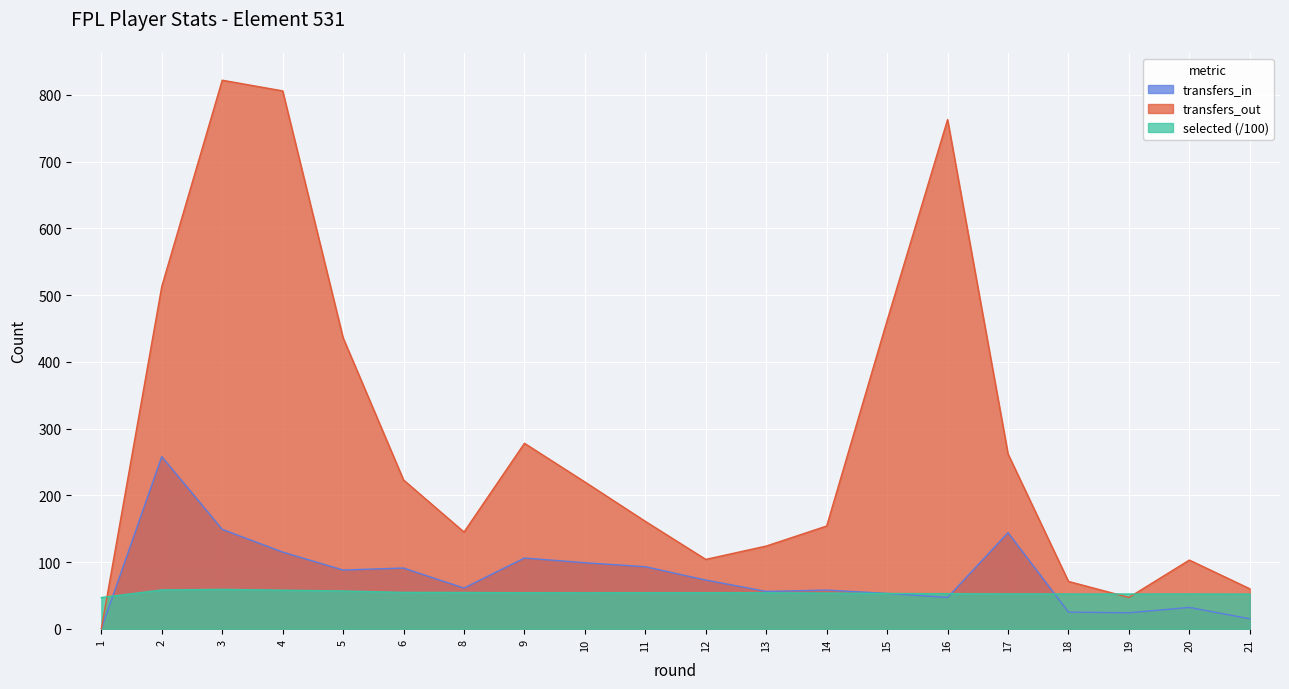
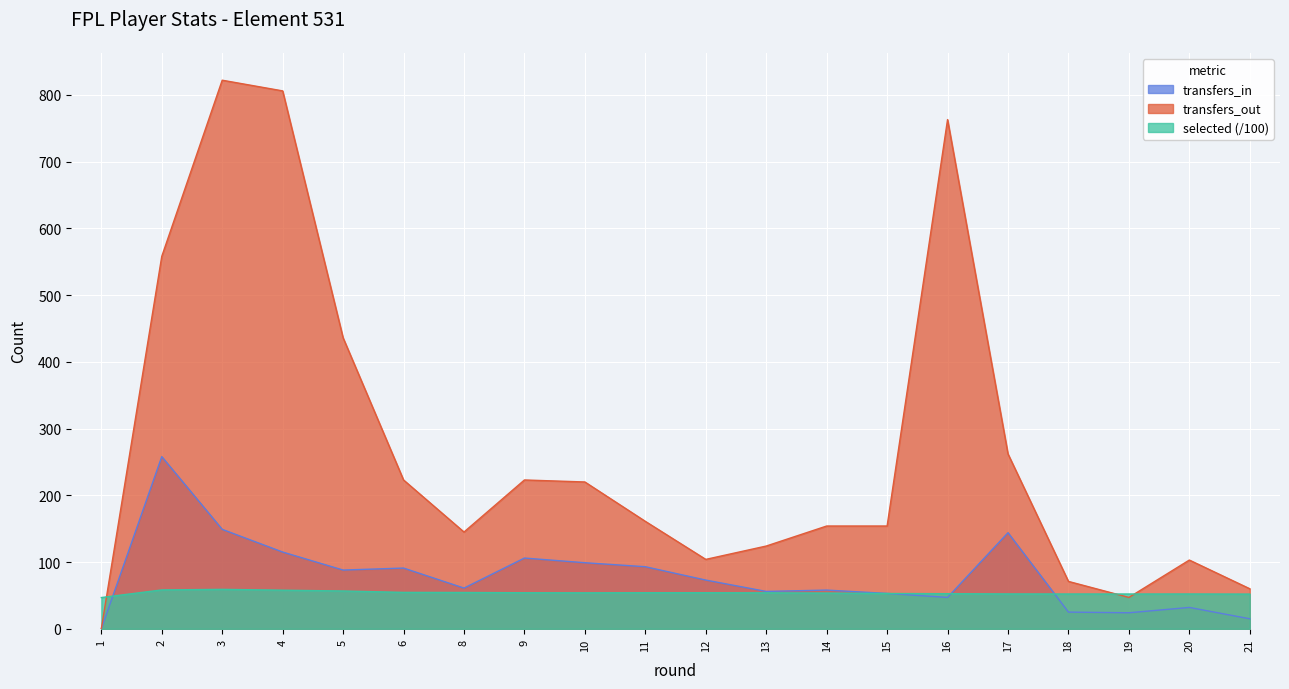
  {
    "transfers_in": {
      "2": 260,
      "3": 150,
      "4": 120,
      "5": 90,
      "6": 90,
      "8": 60,
      "9": 110,
      "10": 100,
      "11": 90,
      "12": 70,
      "14": 60,
      "16": 50,
      "17": 140,
      "18": 30,
      "19": 20,
      "20": 30,
      "21": 20
    },
    "transfers_out": {
-     "2": 510,
+     "2": 560,
      "3": 820,
      "4": 810,
      "5": 440,
      "6": 220,
      "8": 150,
-     "9": 280,
+     "9": 220,
      "10": 220,
      "11": 160,
      "12": 100,
      "13": 120,
      "14": 150,
-     "15": 460,
+     "15": 150,
      "16": 760,
      "17": 260,
      "18": 70,
      "19": 50,
      "20": 100,
      "21": 60
    },
    "selected (/100)": {
      "1": 50,
      "2": 60,
      "3": 60,
      "4": 60,
      "5": 60,
      "6": 50,
      "8": 50,
      "9": 50,
      "10": 50,
      "11": 50,
      "12": 50,
      "14": 50,
      "16": 50,
      "17": 50,
      "18": 50,
      "19": 50,
      "20": 50,
      "21": 50
    }
  }
